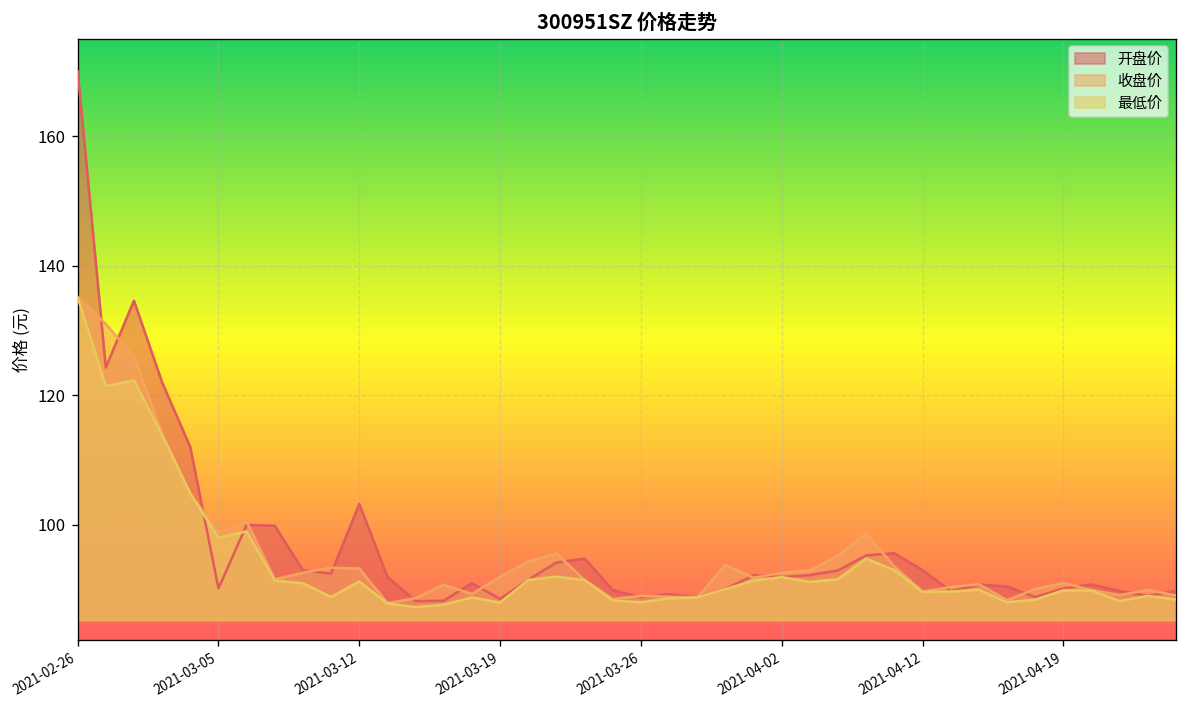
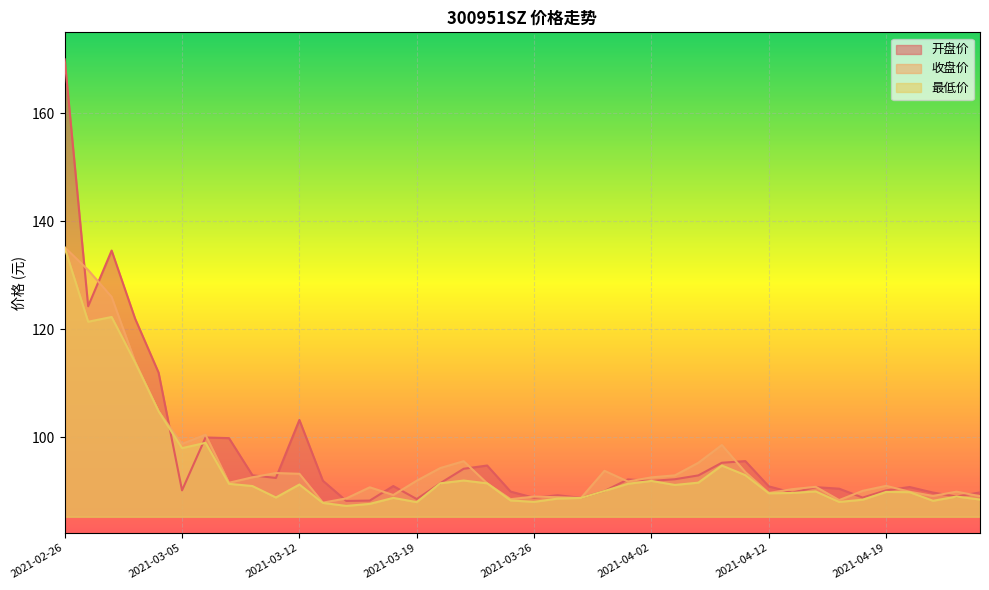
  {
    "开盘价": {
      "2021-02-26": 170,
      "2021-03-05": 90,
      "2021-03-12": 103,
      "2021-03-19": 89,
-     "2021-04-12": 93
+     "2021-04-12": 91
    }
  }
